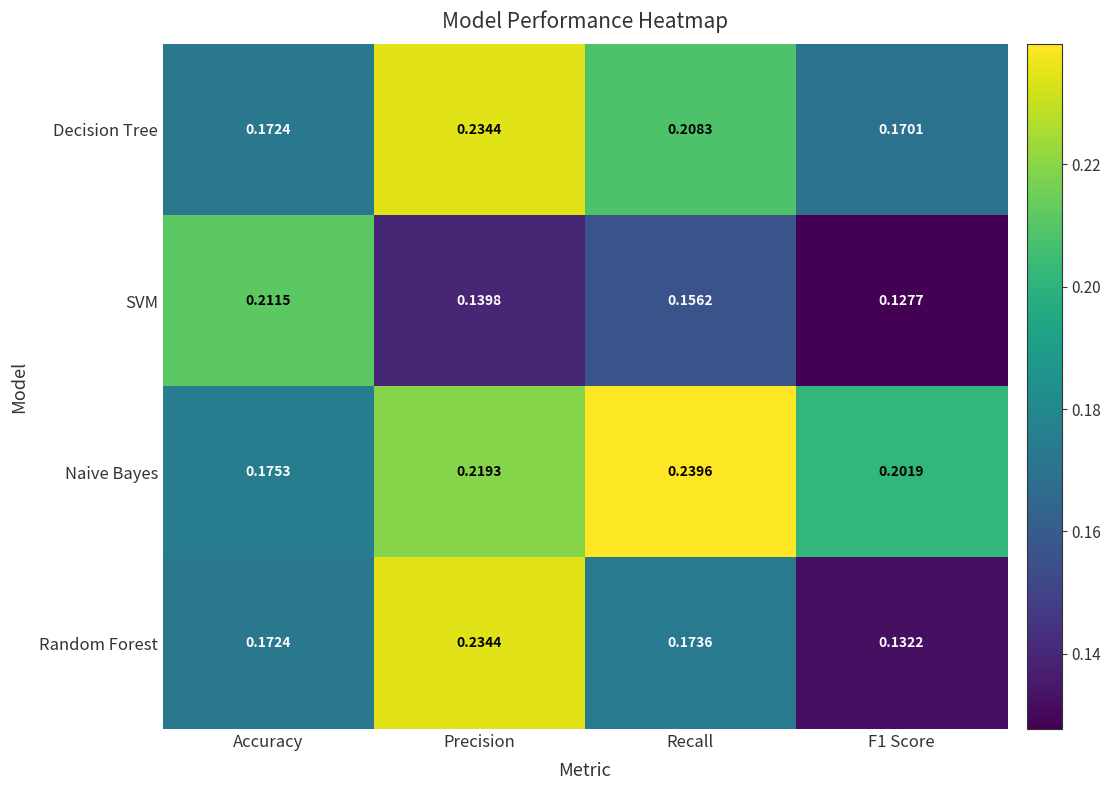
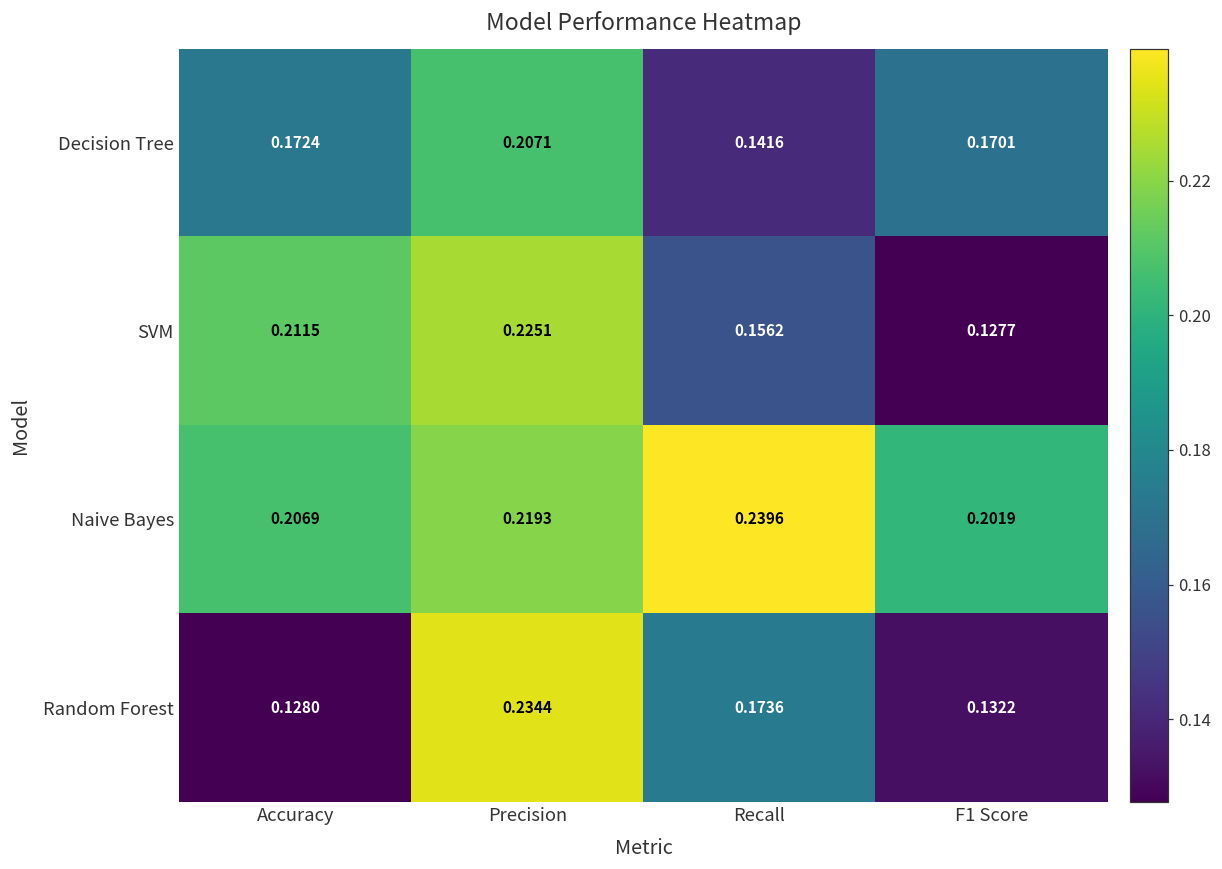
  {
    "Decision Tree": {
      "Accuracy": 0.1724,
-     "Precision": 0.2344,
-     "Recall": 0.2083,
+     "Precision": 0.2071,
+     "Recall": 0.1416,
      "F1 Score": 0.1701
    },
    "SVM": {
      "Accuracy": 0.2115,
-     "Precision": 0.1398,
+     "Precision": 0.2251,
      "Recall": 0.1562,
      "F1 Score": 0.1277
    },
    "Naive Bayes": {
-     "Accuracy": 0.1753,
+     "Accuracy": 0.2069,
      "Precision": 0.2193,
      "Recall": 0.2396,
      "F1 Score": 0.2019
    },
    "Random Forest": {
-     "Accuracy": 0.1724,
+     "Accuracy": 0.1280,
      "Precision": 0.2344,
      "Recall": 0.1736,
      "F1 Score": 0.1322
    }
  }
